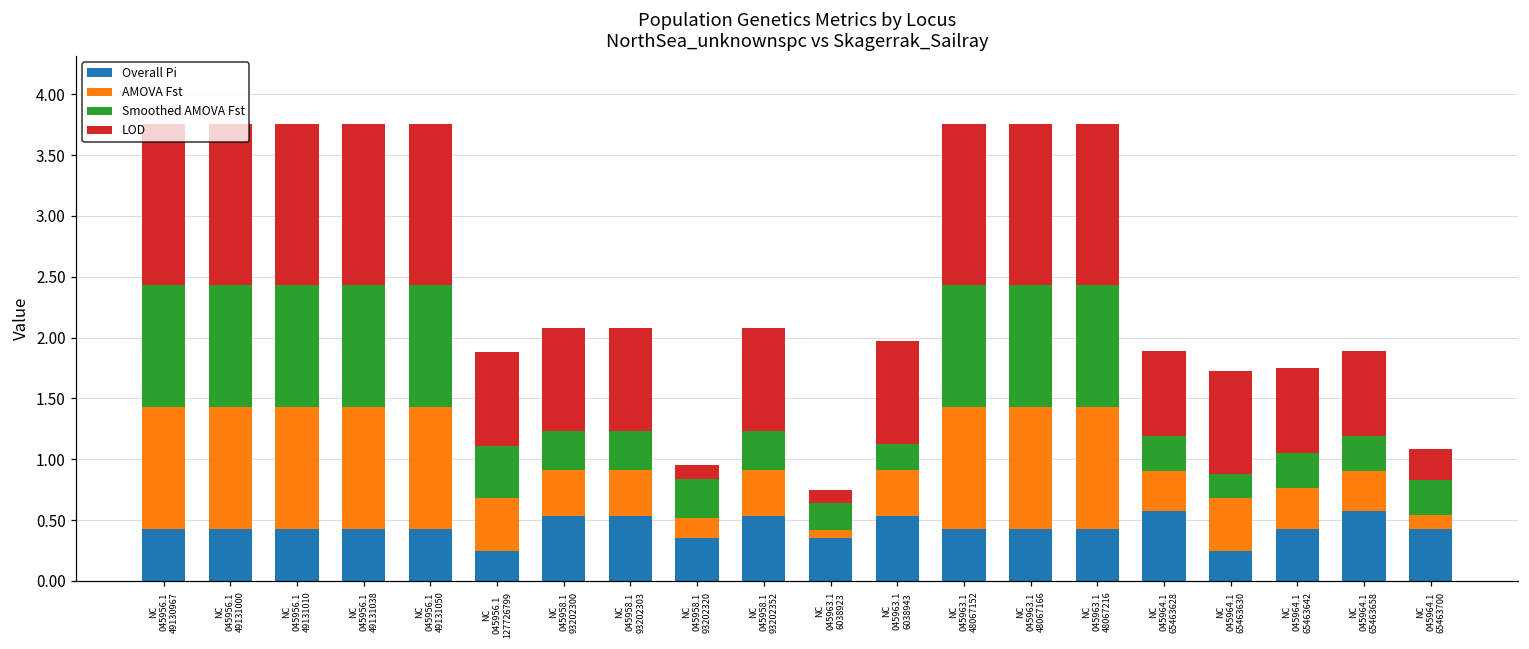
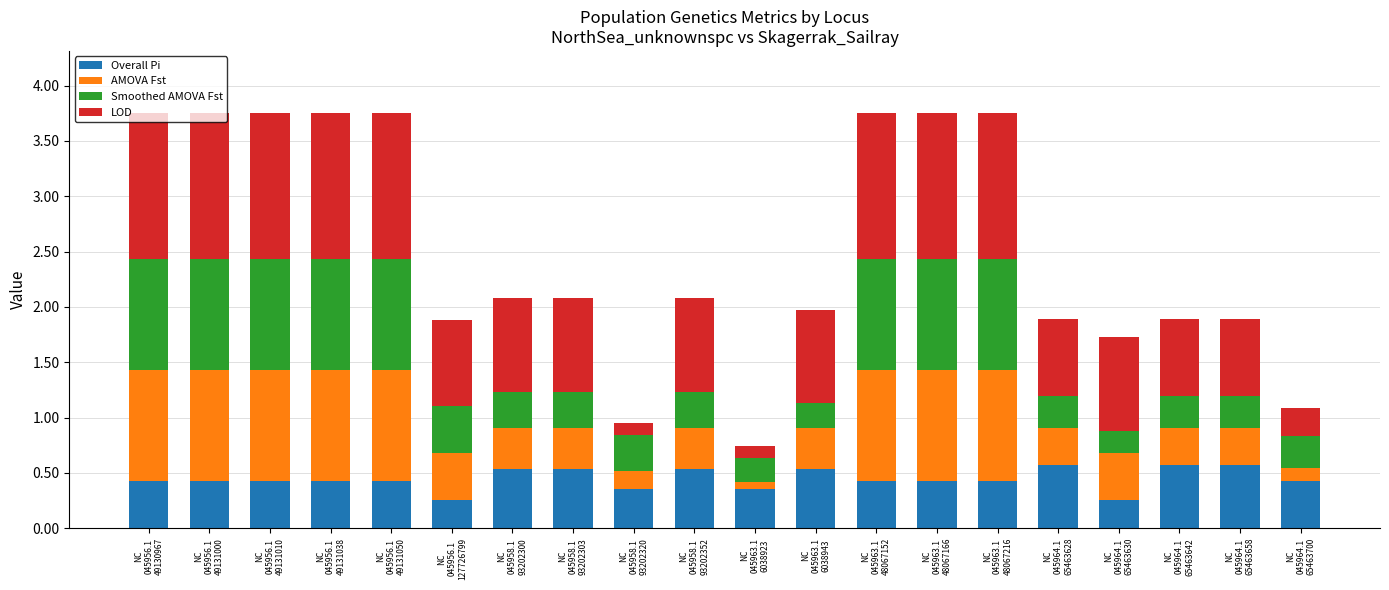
  {
    "Overall Pi": {
      "NC 045956.1 49130967": 0.43,
      "NC 045956.1 49131000": 0.43,
      "NC 045956.1 49131010": 0.43,
      "NC 045956.1 49131038": 0.43,
      "NC 045956.1 49131050": 0.43,
      "NC 045956.1 127726799": 0.25,
      "NC 045958.1 93202300": 0.53,
      "NC 045958.1 93202303": 0.53,
      "NC 045958.1 93202320": 0.36,
      "NC 045958.1 93202352": 0.53,
      "NC 045963.1 6038923": 0.36,
      "NC 045963.1 6038943": 0.53,
      "NC 045963.1 48067152": 0.43,
      "NC 045963.1 48067166": 0.43,
      "NC 045963.1 48067216": 0.43,
      "NC 045964.1 65463628": 0.57,
      "NC 045964.1 65463630": 0.25,
-     "NC 045964.1 65463642": 0.43,
+     "NC 045964.1 65463642": 0.57,
      "NC 045964.1 65463658": 0.57,
      "NC 045964.1 65463700": 0.43
    },
    "AMOVA Fst": {
      "NC 045956.1 49130967": 1.00,
      "NC 045956.1 49131000": 1.00,
      "NC 045956.1 49131010": 1.00,
      "NC 045956.1 49131038": 1.00,
      "NC 045956.1 49131050": 1.00,
      "NC 045956.1 127726799": 0.43,
      "NC 045958.1 93202300": 0.38,
      "NC 045958.1 93202303": 0.38,
      "NC 045958.1 93202320": 0.16,
      "NC 045958.1 93202352": 0.38,
      "NC 045963.1 6038923": 0.06,
      "NC 045963.1 6038943": 0.38,
      "NC 045963.1 48067152": 1.00,
      "NC 045963.1 48067166": 1.00,
      "NC 045963.1 48067216": 1.00,
      "NC 045964.1 65463628": 0.33,
      "NC 045964.1 65463630": 0.43,
      "NC 045964.1 65463642": 0.33,
      "NC 045964.1 65463658": 0.33,
      "NC 045964.1 65463700": 0.11
    },
    "Smoothed AMOVA Fst": {
      "NC 045956.1 49130967": 1.00,
      "NC 045956.1 49131000": 1.00,
      "NC 045956.1 49131010": 1.00,
      "NC 045956.1 49131038": 1.00,
      "NC 045956.1 49131050": 1.00,
      "NC 045956.1 127726799": 0.43,
      "NC 045958.1 93202300": 0.32,
      "NC 045958.1 93202303": 0.32,
      "NC 045958.1 93202320": 0.32,
      "NC 045958.1 93202352": 0.32,
      "NC 045963.1 6038923": 0.22,
      "NC 045963.1 6038943": 0.22,
      "NC 045963.1 48067152": 1.00,
      "NC 045963.1 48067166": 1.00,
      "NC 045963.1 48067216": 1.00,
      "NC 045964.1 65463628": 0.29,
      "NC 045964.1 65463630": 0.20,
      "NC 045964.1 65463642": 0.29,
      "NC 045964.1 65463658": 0.29,
      "NC 045964.1 65463700": 0.29
    },
    "LOD": {
      "NC 045956.1 49131010": 1.32,
      "NC 045956.1 49131038": 1.32,
      "NC 045956.1 49131050": 1.32,
      "NC 045956.1 127726799": 0.77,
      "NC 045958.1 93202300": 0.85,
      "NC 045958.1 93202303": 0.85,
      "NC 045958.1 93202320": 0.11,
      "NC 045958.1 93202352": 0.85,
      "NC 045963.1 6038923": 0.11,
      "NC 045963.1 6038943": 0.85,
      "NC 045963.1 48067152": 1.32,
      "NC 045963.1 48067166": 1.32,
      "NC 045963.1 48067216": 1.32,
      "NC 045964.1 65463628": 0.70,
      "NC 045964.1 65463630": 0.85,
      "NC 045964.1 65463642": 0.70,
      "NC 045964.1 65463658": 0.70,
      "NC 045964.1 65463700": 0.26
    }
  }
